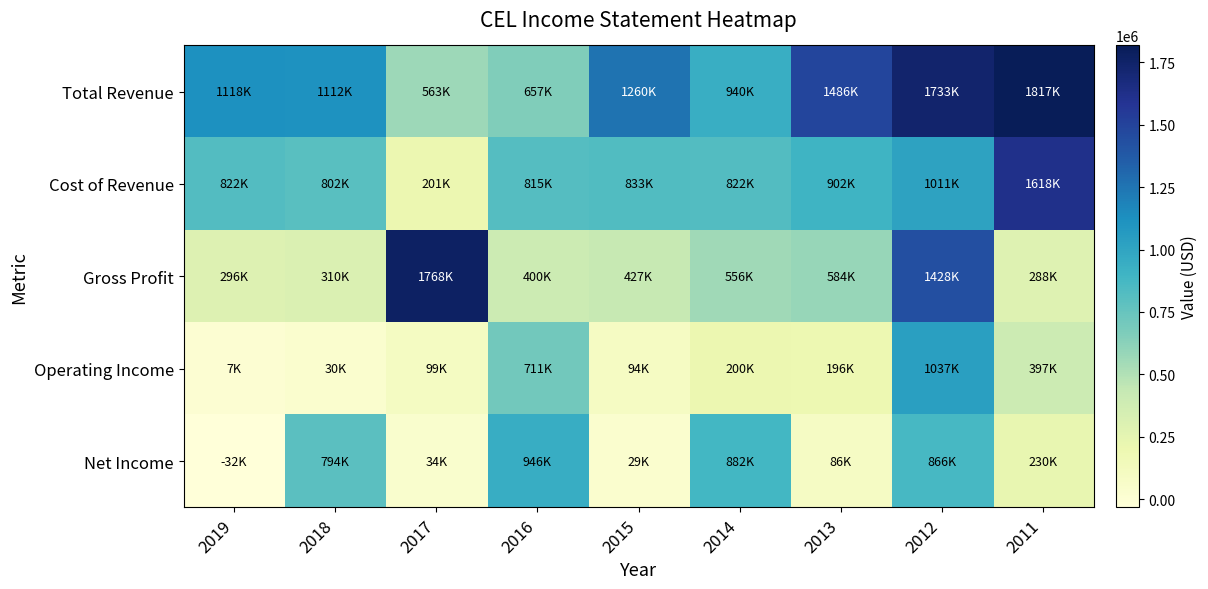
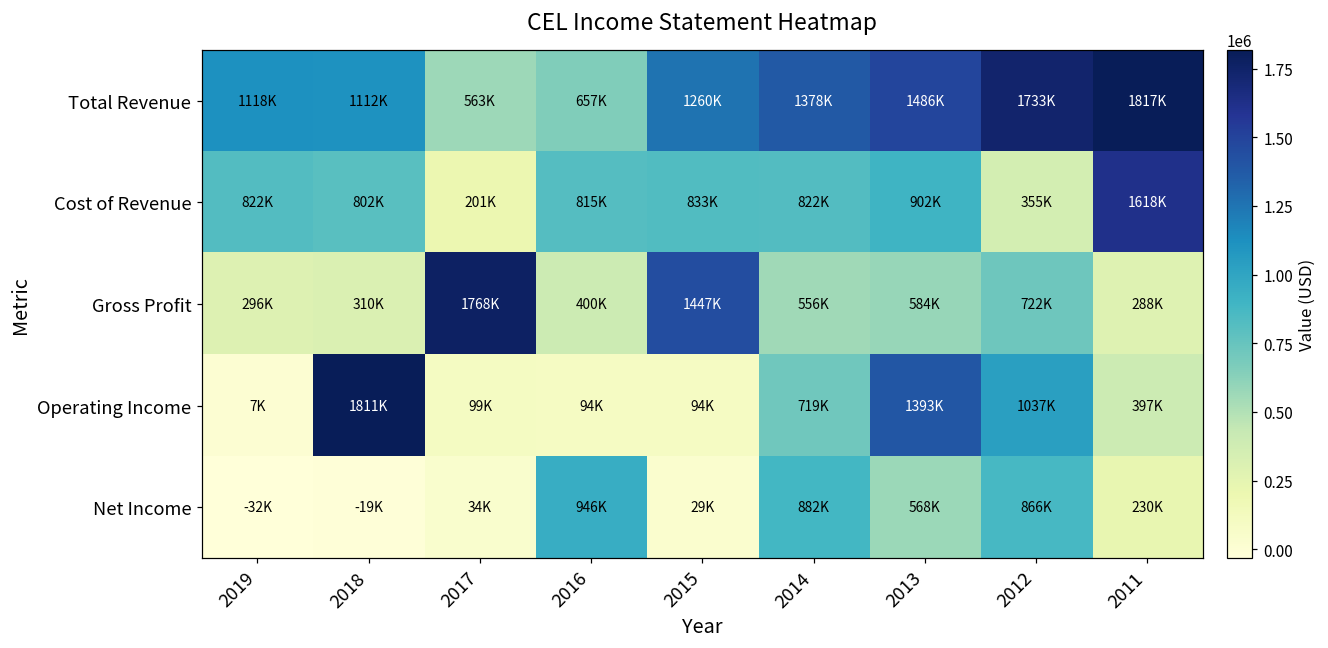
  {
    "Total Revenue": {
      "2019": "1118K",
      "2018": "1112K",
      "2017": "563K",
      "2016": "657K",
      "2015": "1260K",
-     "2014": "940K",
+     "2014": "1378K",
      "2013": "1486K",
      "2012": "1733K",
      "2011": "1817K"
    },
    "Cost of Revenue": {
      "2019": "822K",
      "2018": "802K",
      "2017": "201K",
      "2016": "815K",
      "2015": "833K",
      "2014": "822K",
      "2013": "902K",
-     "2012": "1011K",
+     "2012": "355K",
      "2011": "1618K"
    },
    "Gross Profit": {
      "2019": "296K",
      "2018": "310K",
      "2017": "1768K",
      "2016": "400K",
-     "2015": "427K",
+     "2015": "1447K",
      "2014": "556K",
      "2013": "584K",
-     "2012": "1428K",
+     "2012": "722K",
      "2011": "288K"
    },
    "Operating Income": {
      "2019": "7K",
-     "2018": "30K",
+     "2018": "1811K",
      "2017": "99K",
-     "2016": "711K",
+     "2016": "94K",
      "2015": "94K",
-     "2014": "200K",
-     "2013": "196K",
+     "2014": "719K",
+     "2013": "1393K",
      "2012": "1037K",
      "2011": "397K"
    },
    "Net Income": {
      "2019": "-32K",
-     "2018": "794K",
+     "2018": "-19K",
      "2017": "34K",
      "2016": "946K",
      "2015": "29K",
      "2014": "882K",
-     "2013": "86K",
+     "2013": "568K",
      "2012": "866K",
      "2011": "230K"
    }
  }
